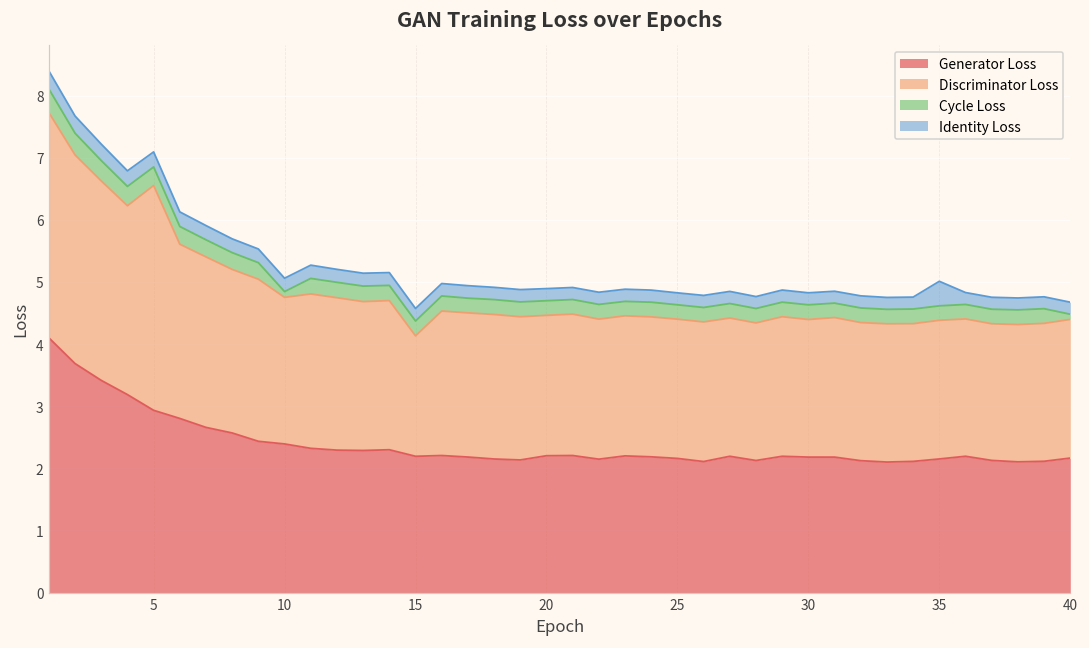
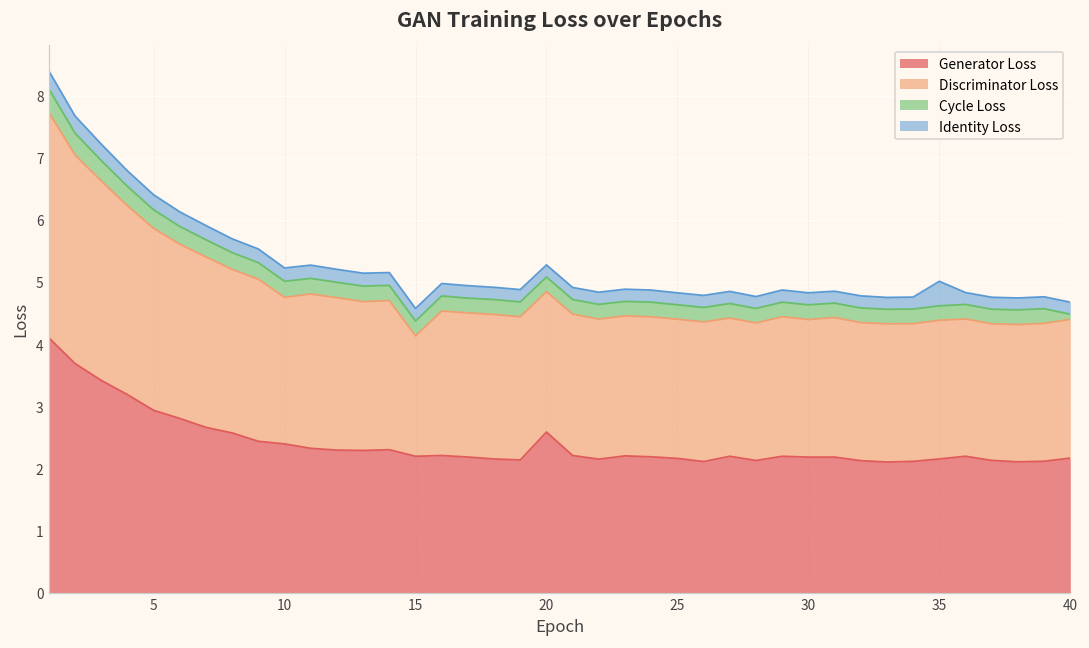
  {
    "Generator Loss": {
      "5": 2.9,
      "10": 2.4,
      "15": 2.2,
-     "20": 2.2,
+     "20": 2.6,
      "25": 2.2,
      "30": 2.2,
      "35": 2.1,
      "40": 2.2
    },
    "Discriminator Loss": {
-     "5": 3.6,
+     "5": 2.9,
      "10": 2.4,
      "15": 1.9,
      "20": 2.3,
      "25": 2.2,
      "30": 2.2,
      "35": 2.2,
      "40": 2.2
    },
    "Cycle Loss": {
      "5": 0.3,
-     "10": 0.1,
+     "10": 0.3,
      "15": 0.2,
      "20": 0.2,
      "25": 0.2,
      "30": 0.2,
      "35": 0.2,
      "40": 0.1
    },
    "Identity Loss": {
      "5": 0.2,
      "10": 0.2,
      "15": 0.2,
      "20": 0.2,
      "25": 0.2,
      "30": 0.2,
      "35": 0.4,
      "40": 0.2
    }
  }
